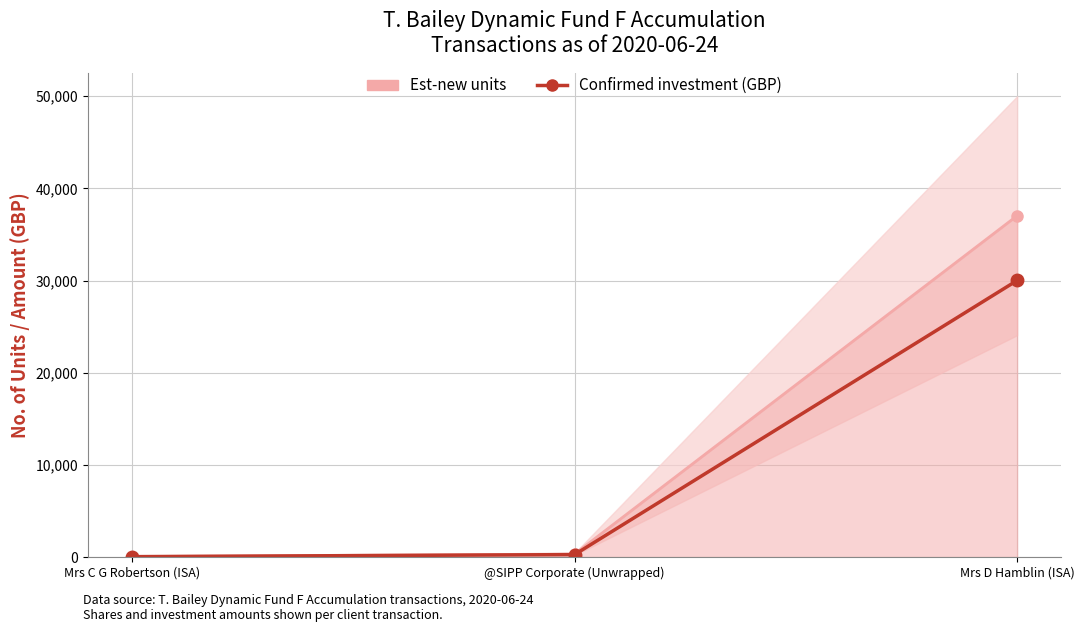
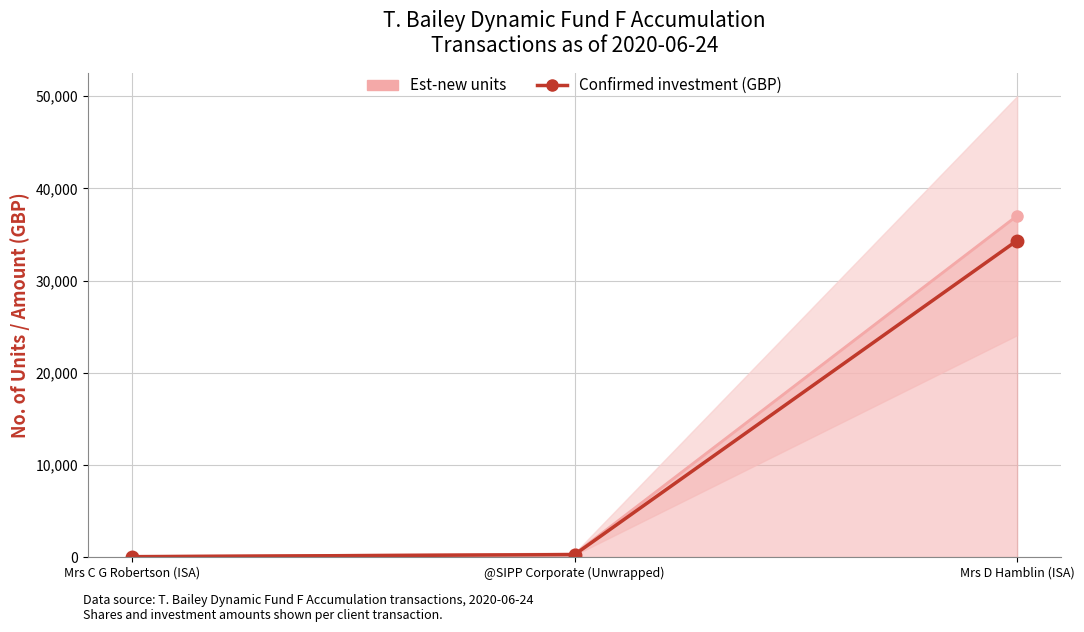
  {
    "Confirmed investment (GBP)": {
-     "Mrs D Hamblin (ISA)": "30,000"
+     "Mrs D Hamblin (ISA)": "34,000"
    }
  }
